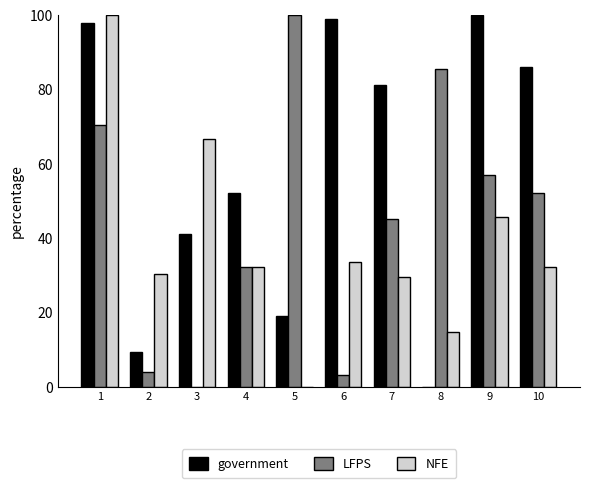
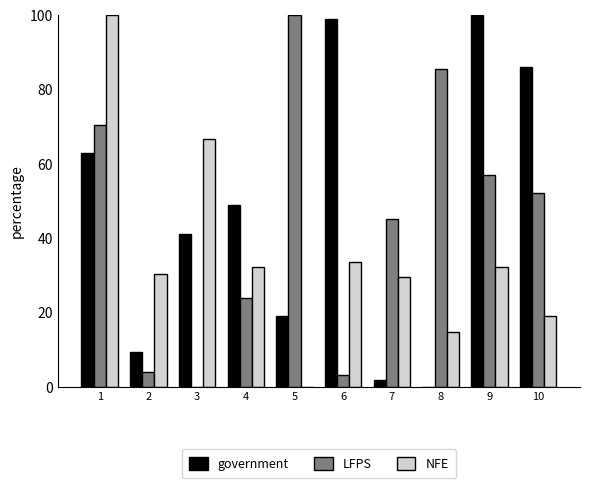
  {
    "government": {
-     "1": 98,
+     "1": 63,
      "2": 9,
      "3": 41,
-     "4": 52,
+     "4": 49,
      "5": 19,
      "6": 99,
-     "7": 81,
+     "7": 2,
      "8": 0,
      "9": 100,
      "10": 86
    },
    "LFPS": {
      "1": 70,
      "2": 4,
      "3": 0,
-     "4": 32,
+     "4": 24,
      "5": 100,
      "6": 3,
      "7": 45,
      "8": 86,
      "9": 57,
      "10": 52
    },
    "NFE": {
      "1": 100,
      "2": 30,
      "3": 67,
      "4": 32,
      "5": 0,
      "6": 34,
      "7": 30,
      "8": 15,
-     "9": 46,
-     "10": 32
+     "9": 32,
+     "10": 19
    }
  }
